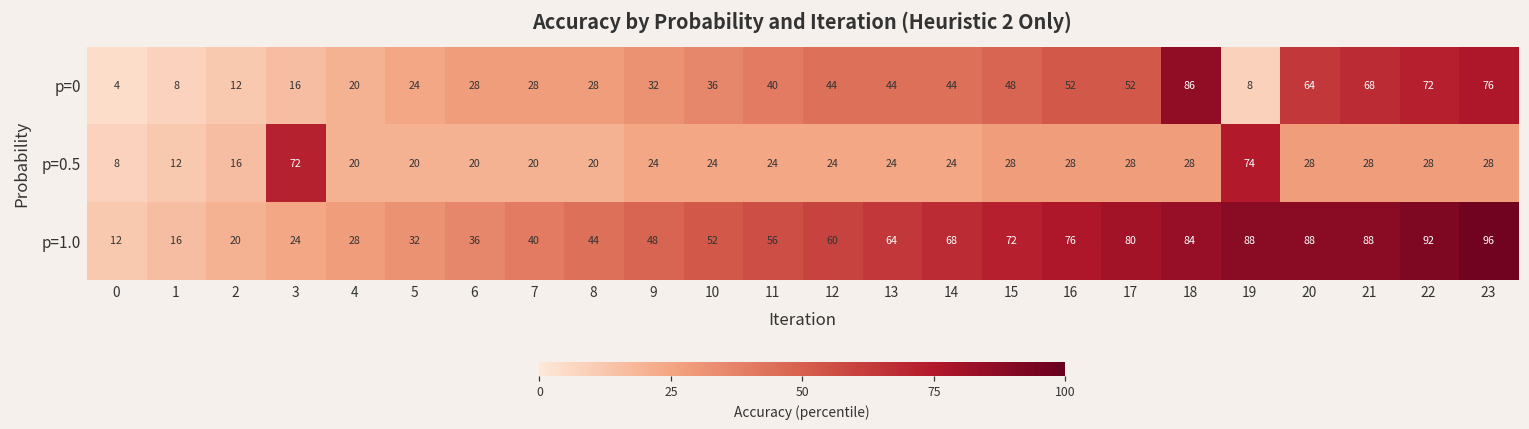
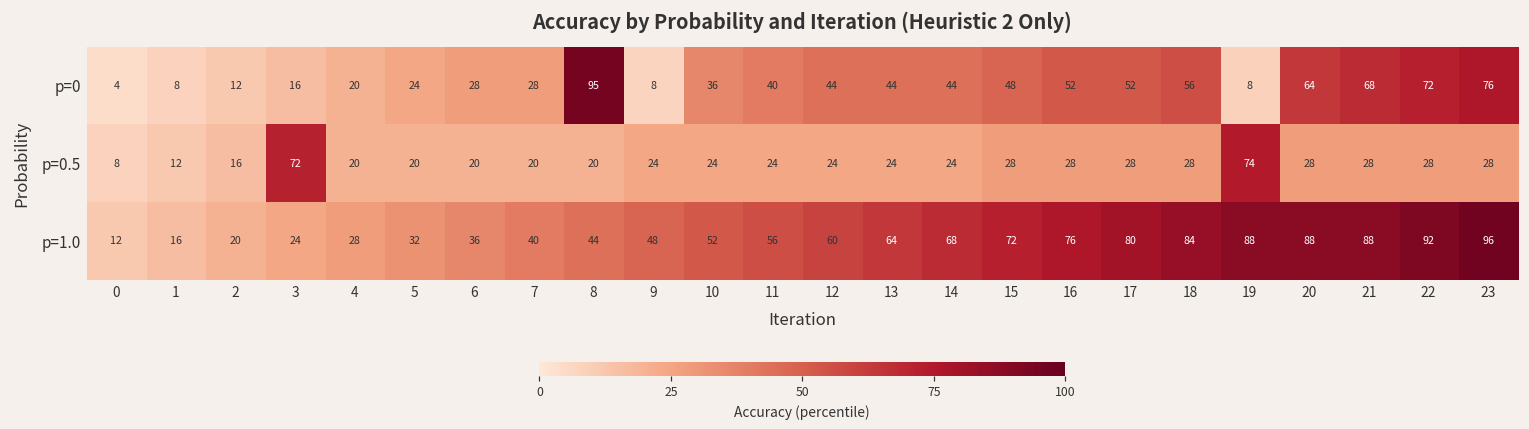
  {
    "p=0": {
      "0": 4,
      "1": 8,
      "2": 12,
      "3": 16,
      "4": 20,
      "5": 24,
      "6": 28,
      "7": 28,
-     "8": 28,
-     "9": 32,
+     "8": 95,
+     "9": 8,
      "10": 36,
      "11": 40,
      "12": 44,
      "13": 44,
      "14": 44,
      "15": 48,
      "16": 52,
      "17": 52,
-     "18": 86,
+     "18": 56,
      "19": 8,
      "20": 64,
      "21": 68,
      "22": 72,
      "23": 76
    },
    "p=0.5": {
      "0": 8,
      "1": 12,
      "2": 16,
      "3": 72,
      "4": 20,
      "5": 20,
      "6": 20,
      "7": 20,
      "8": 20,
      "9": 24,
      "10": 24,
      "11": 24,
      "12": 24,
      "13": 24,
      "14": 24,
      "15": 28,
      "16": 28,
      "17": 28,
      "18": 28,
      "19": 74,
      "20": 28,
      "21": 28,
      "22": 28,
      "23": 28
    },
    "p=1.0": {
      "0": 12,
      "1": 16,
      "2": 20,
      "3": 24,
      "4": 28,
      "5": 32,
      "6": 36,
      "7": 40,
      "8": 44,
      "9": 48,
      "10": 52,
      "11": 56,
      "12": 60,
      "13": 64,
      "14": 68,
      "15": 72,
      "16": 76,
      "17": 80,
      "18": 84,
      "19": 88,
      "20": 88,
      "21": 88,
      "22": 92,
      "23": 96
    }
  }
